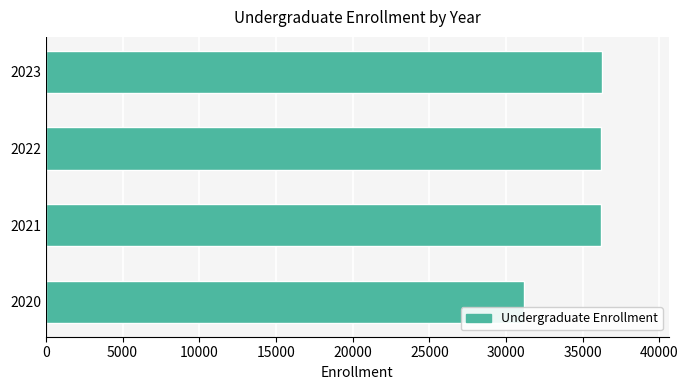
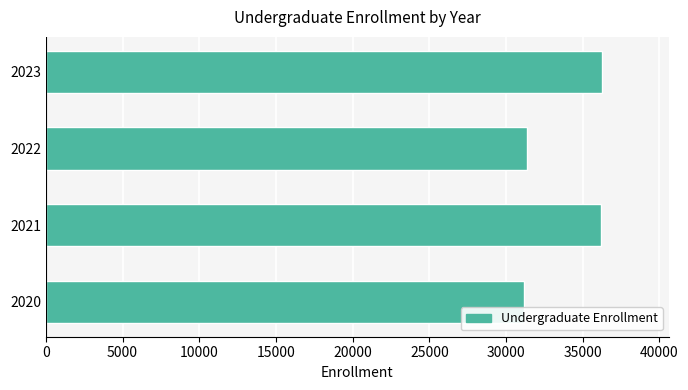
  {
    "2023": 36300,
-   "2022": 36200,
+   "2022": 31300,
    "2021": 36200,
    "2020": 31200
  }
